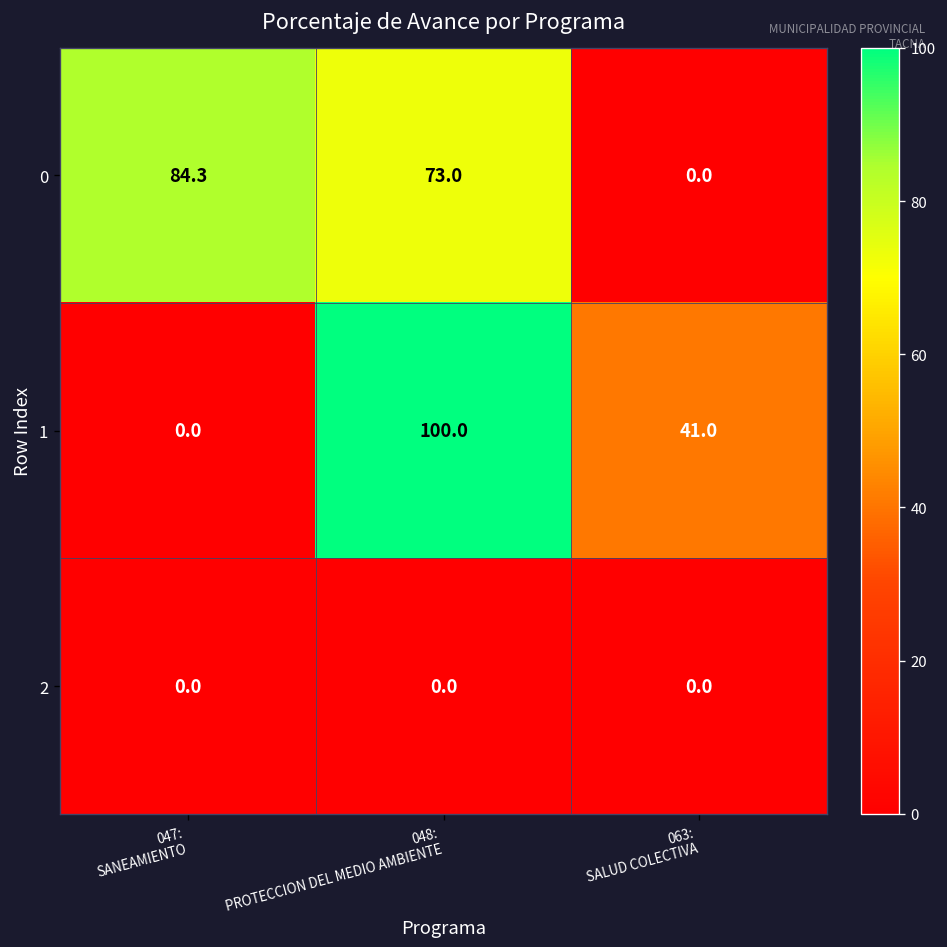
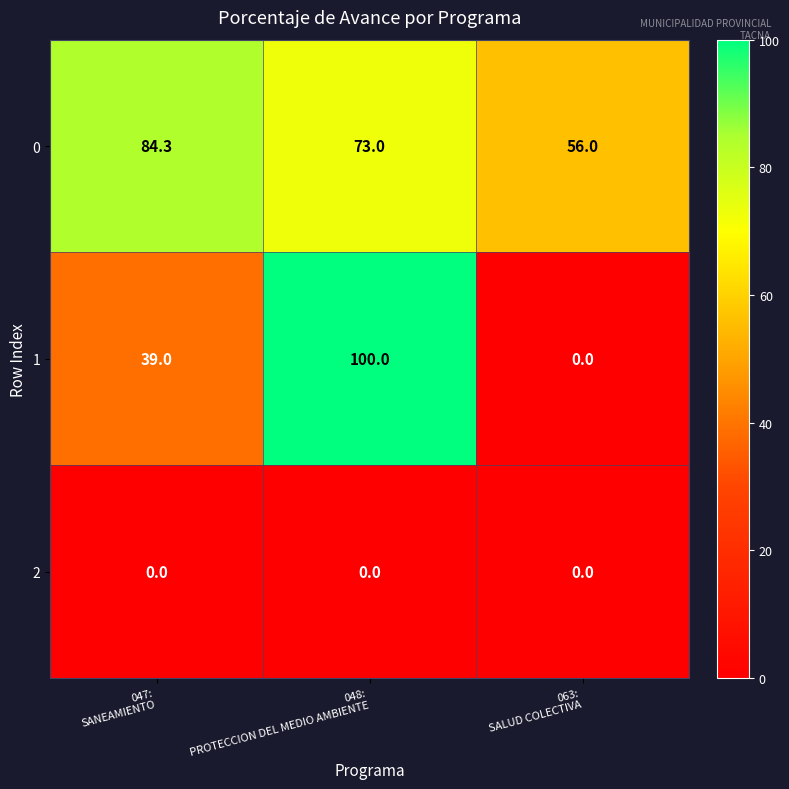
  {
    "0": {
      "047: SANEAMIENTO": 84.3,
      "048: PROTECCION DEL MEDIO AMBIENTE": 73.0,
-     "063: SALUD COLECTIVA": 0.0
+     "063: SALUD COLECTIVA": 56.0
    },
    "1": {
-     "047: SANEAMIENTO": 0.0,
+     "047: SANEAMIENTO": 39.0,
      "048: PROTECCION DEL MEDIO AMBIENTE": 100.0,
-     "063: SALUD COLECTIVA": 41.0
+     "063: SALUD COLECTIVA": 0.0
    },
    "2": {
      "047: SANEAMIENTO": 0.0,
      "048: PROTECCION DEL MEDIO AMBIENTE": 0.0,
      "063: SALUD COLECTIVA": 0.0
    }
  }
